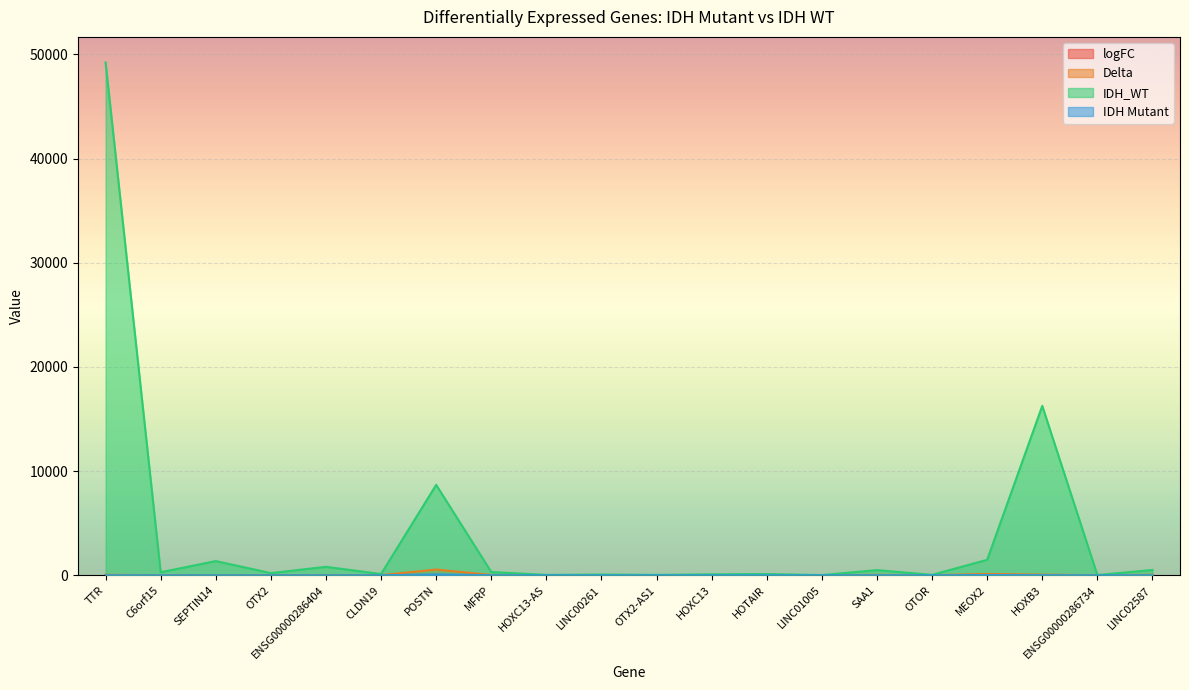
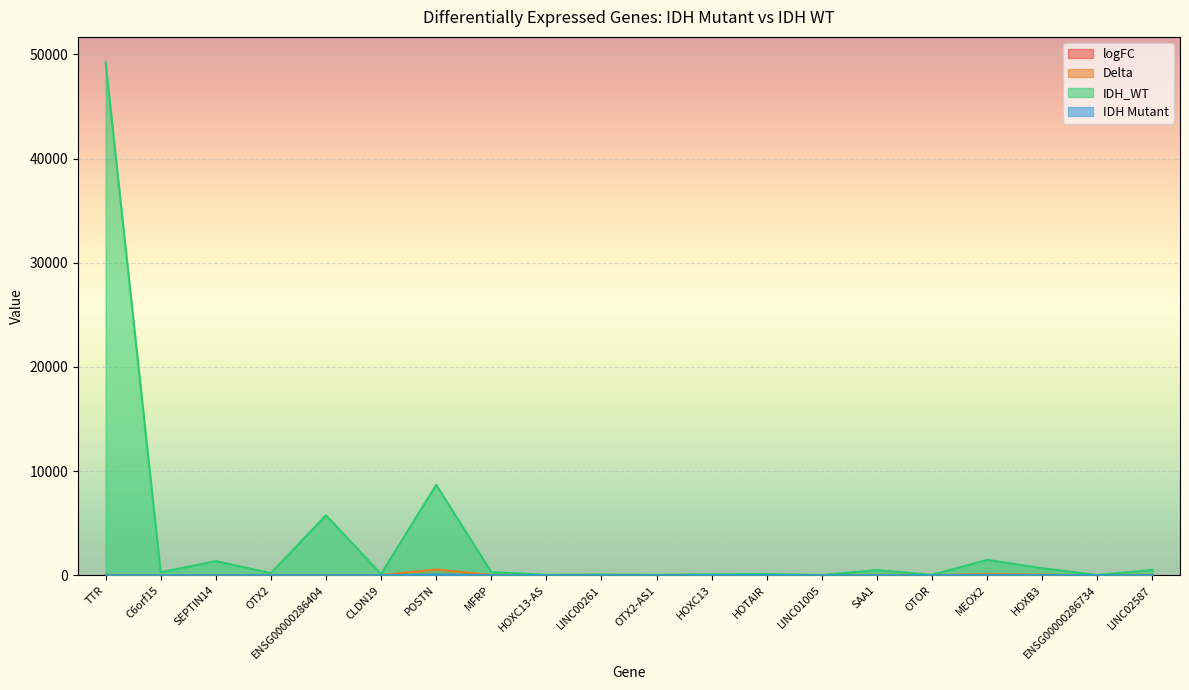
  {
    "IDH_WT": {
      "TTR": 49200,
      "C6orf15": 300,
      "SEPTIN14": 1400,
-     "ENSG00000286404": 800,
+     "ENSG00000286404": 5800,
      "POSTN": 8700,
      "MFRP": 300,
      "SAA1": 500,
      "MEOX2": 1500,
-     "HOXB3": 16300,
+     "HOXB3": 700,
      "LINC02587": 500
    }
  }
